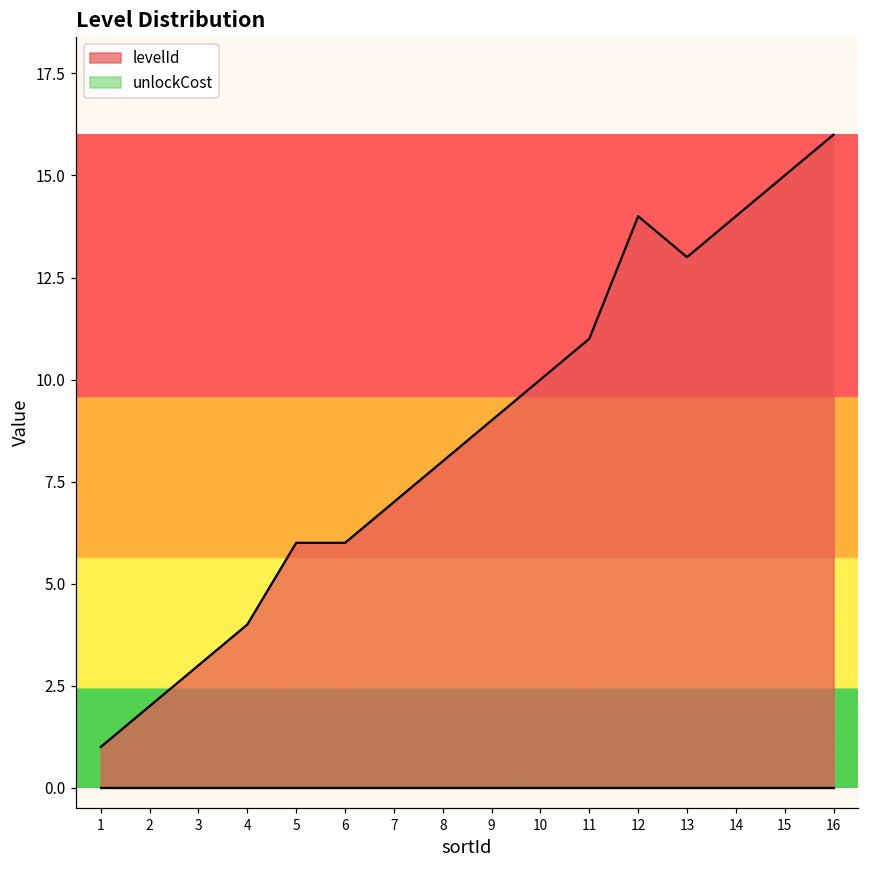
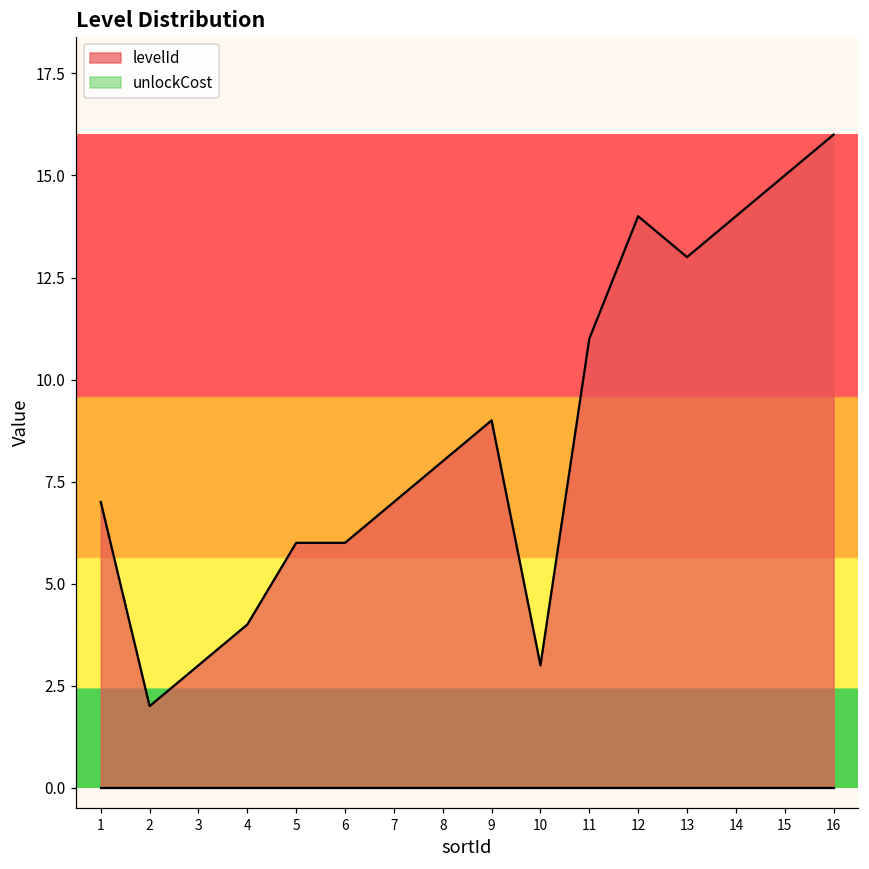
  {
    "levelId": {
-     "1": 1,
+     "1": 7,
      "2": 2,
      "3": 3,
      "4": 4,
      "5": 6,
      "6": 6,
      "7": 7,
      "8": 8,
      "9": 9,
-     "10": 10,
+     "10": 3,
      "11": 11,
      "12": 14,
      "13": 13,
      "14": 14,
      "15": 15,
      "16": 16
    },
    "unlockCost": {
      "1": 0,
      "2": 0,
      "3": 0,
      "4": 0,
      "5": 0,
      "6": 0,
      "7": 0,
      "8": 0,
      "9": 0,
      "10": 0,
      "11": 0,
      "12": 0,
      "13": 0,
      "14": 0,
      "15": 0,
      "16": 0
    }
  }
